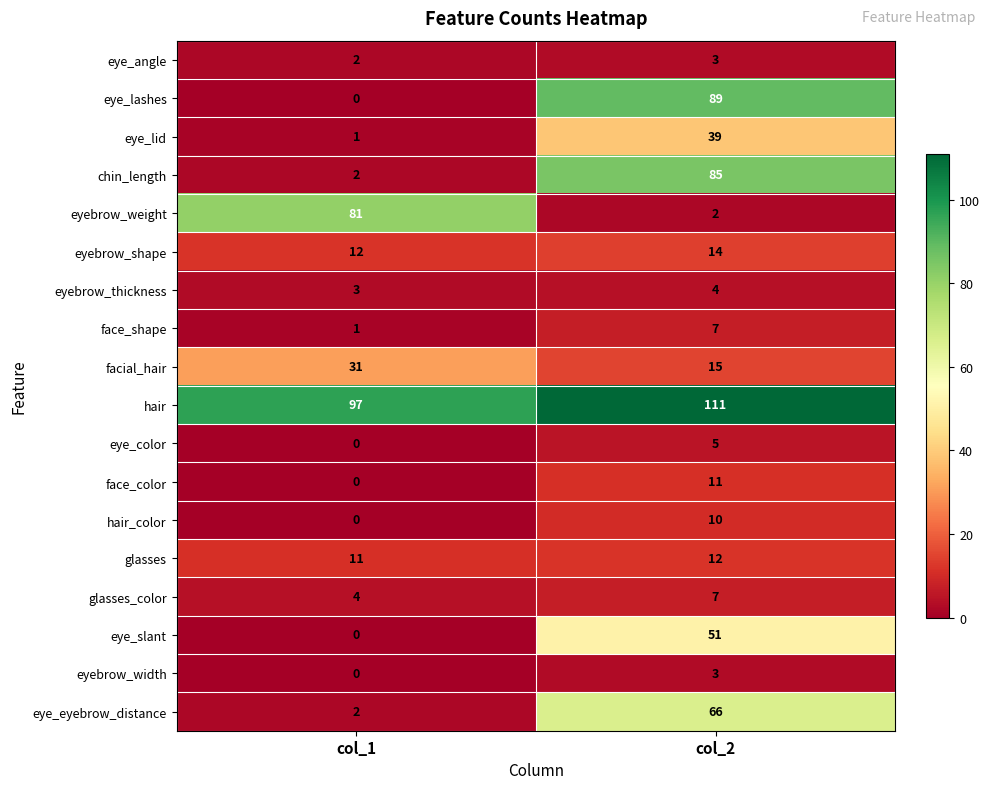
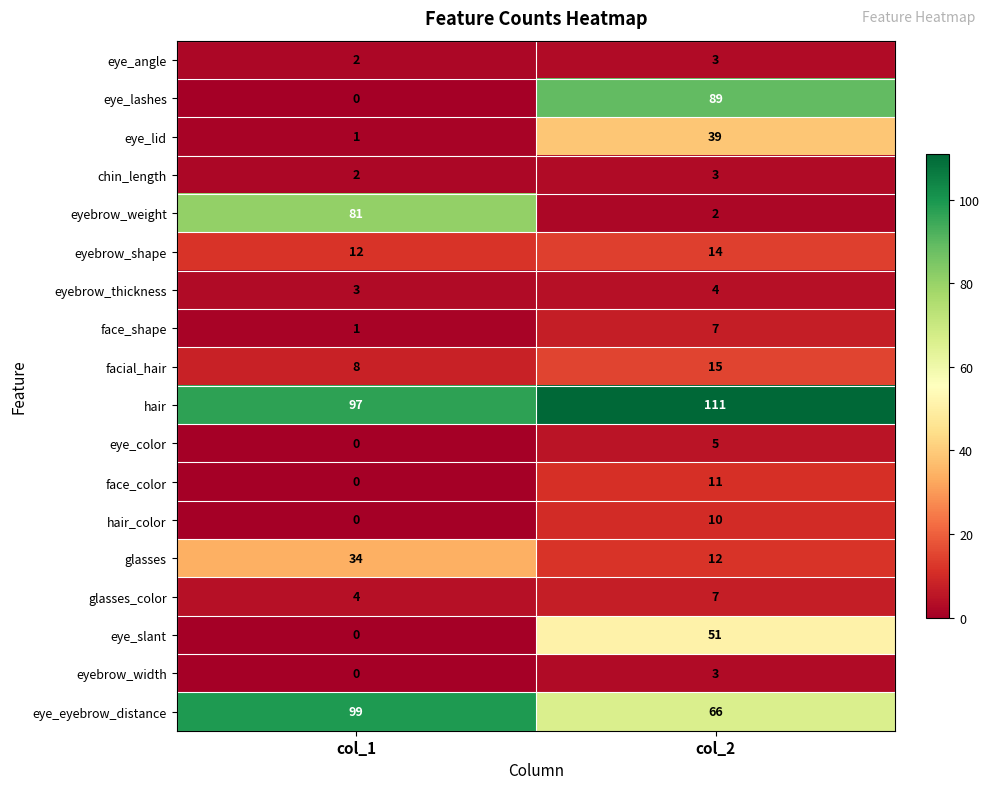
  {
    "eye_angle": {
      "col_1": 2,
      "col_2": 3
    },
    "eye_lashes": {
      "col_1": 0,
      "col_2": 89
    },
    "eye_lid": {
      "col_1": 1,
      "col_2": 39
    },
    "chin_length": {
      "col_1": 2,
-     "col_2": 85
+     "col_2": 3
    },
    "eyebrow_weight": {
      "col_1": 81,
      "col_2": 2
    },
    "eyebrow_shape": {
      "col_1": 12,
      "col_2": 14
    },
    "eyebrow_thickness": {
      "col_1": 3,
      "col_2": 4
    },
    "face_shape": {
      "col_1": 1,
      "col_2": 7
    },
    "facial_hair": {
-     "col_1": 31,
+     "col_1": 8,
      "col_2": 15
    },
    "hair": {
      "col_1": 97,
      "col_2": 111
    },
    "eye_color": {
      "col_1": 0,
      "col_2": 5
    },
    "face_color": {
      "col_1": 0,
      "col_2": 11
    },
    "hair_color": {
      "col_1": 0,
      "col_2": 10
    },
    "glasses": {
-     "col_1": 11,
+     "col_1": 34,
      "col_2": 12
    },
    "glasses_color": {
      "col_1": 4,
      "col_2": 7
    },
    "eye_slant": {
      "col_1": 0,
      "col_2": 51
    },
    "eyebrow_width": {
      "col_1": 0,
      "col_2": 3
    },
    "eye_eyebrow_distance": {
-     "col_1": 2,
+     "col_1": 99,
      "col_2": 66
    }
  }
